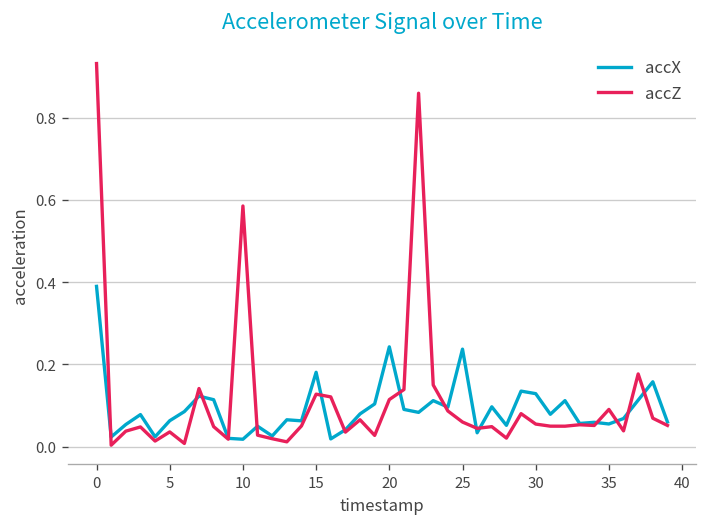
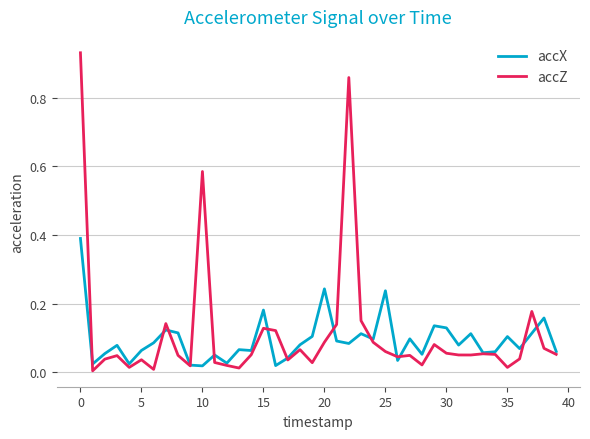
  {
    "accX": {
      "0": 0.39,
      "5": 0.06,
      "10": 0.02,
      "15": 0.18,
      "20": 0.24,
      "25": 0.24,
      "30": 0.13,
-     "35": 0.06
+     "35": 0.10
    },
    "accZ": {
      "0": 0.93,
      "5": 0.04,
      "10": 0.59,
      "15": 0.13,
-     "20": 0.11,
+     "20": 0.09,
      "25": 0.06,
      "30": 0.06,
-     "35": 0.09
+     "35": 0.01
    }
  }
